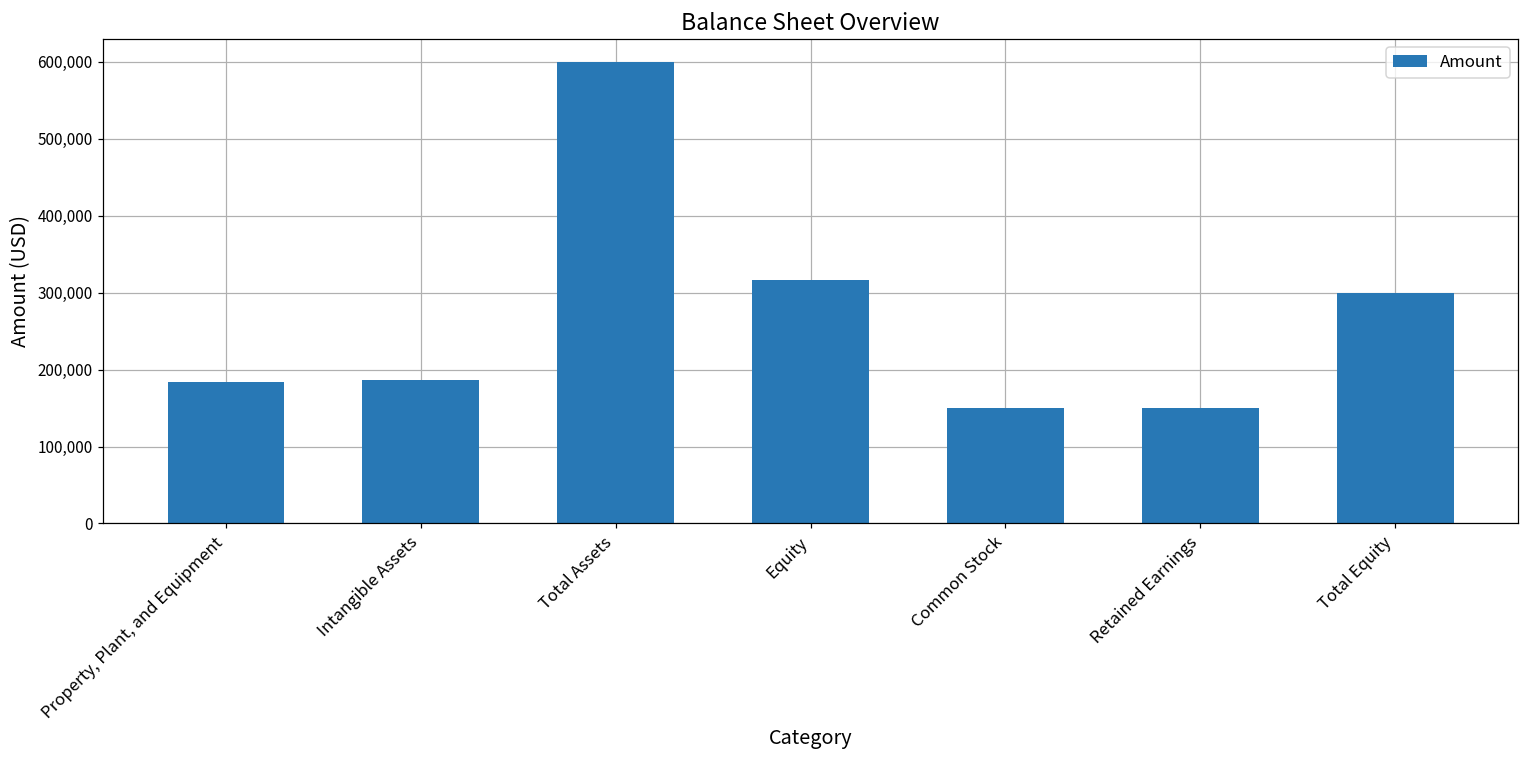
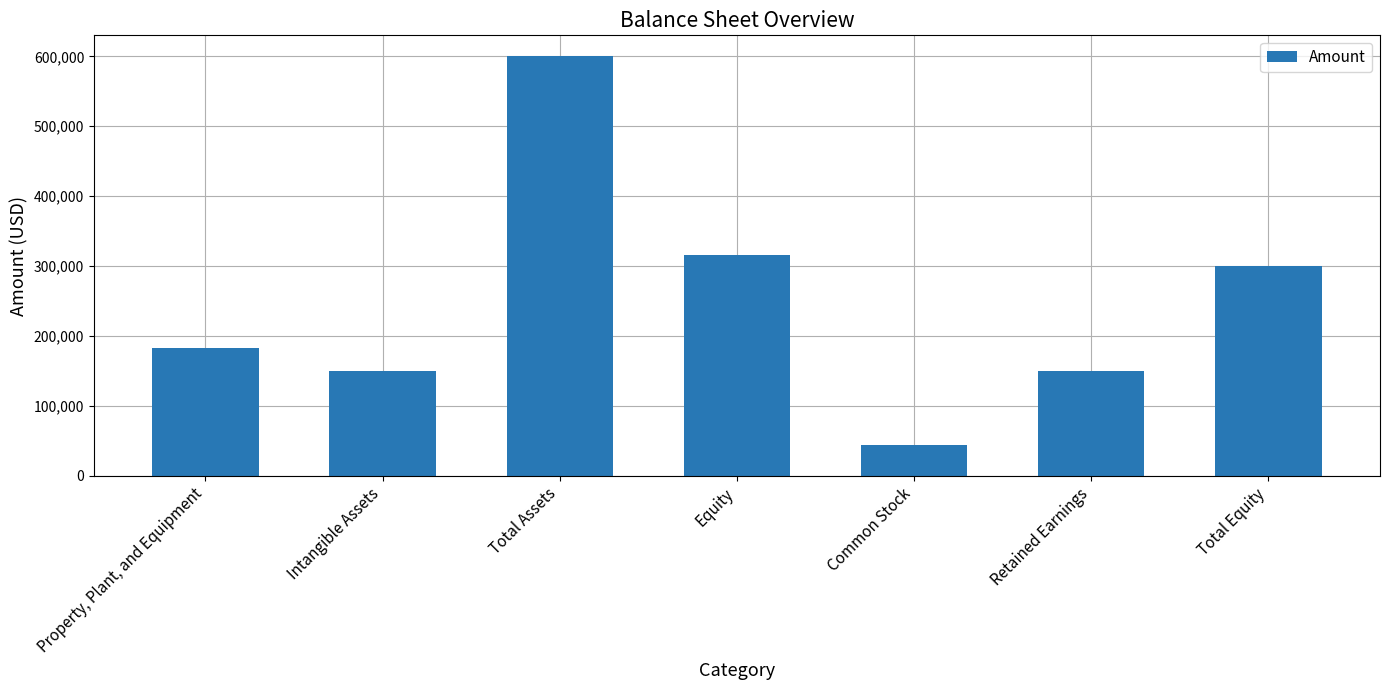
  {
    "Property, Plant, and Equipment": "180,000",
-   "Intangible Assets": "190,000",
+   "Intangible Assets": "150,000",
    "Total Assets": "600,000",
    "Equity": "320,000",
-   "Common Stock": "150,000",
+   "Common Stock": "40,000",
    "Retained Earnings": "150,000",
    "Total Equity": "300,000"
  }
